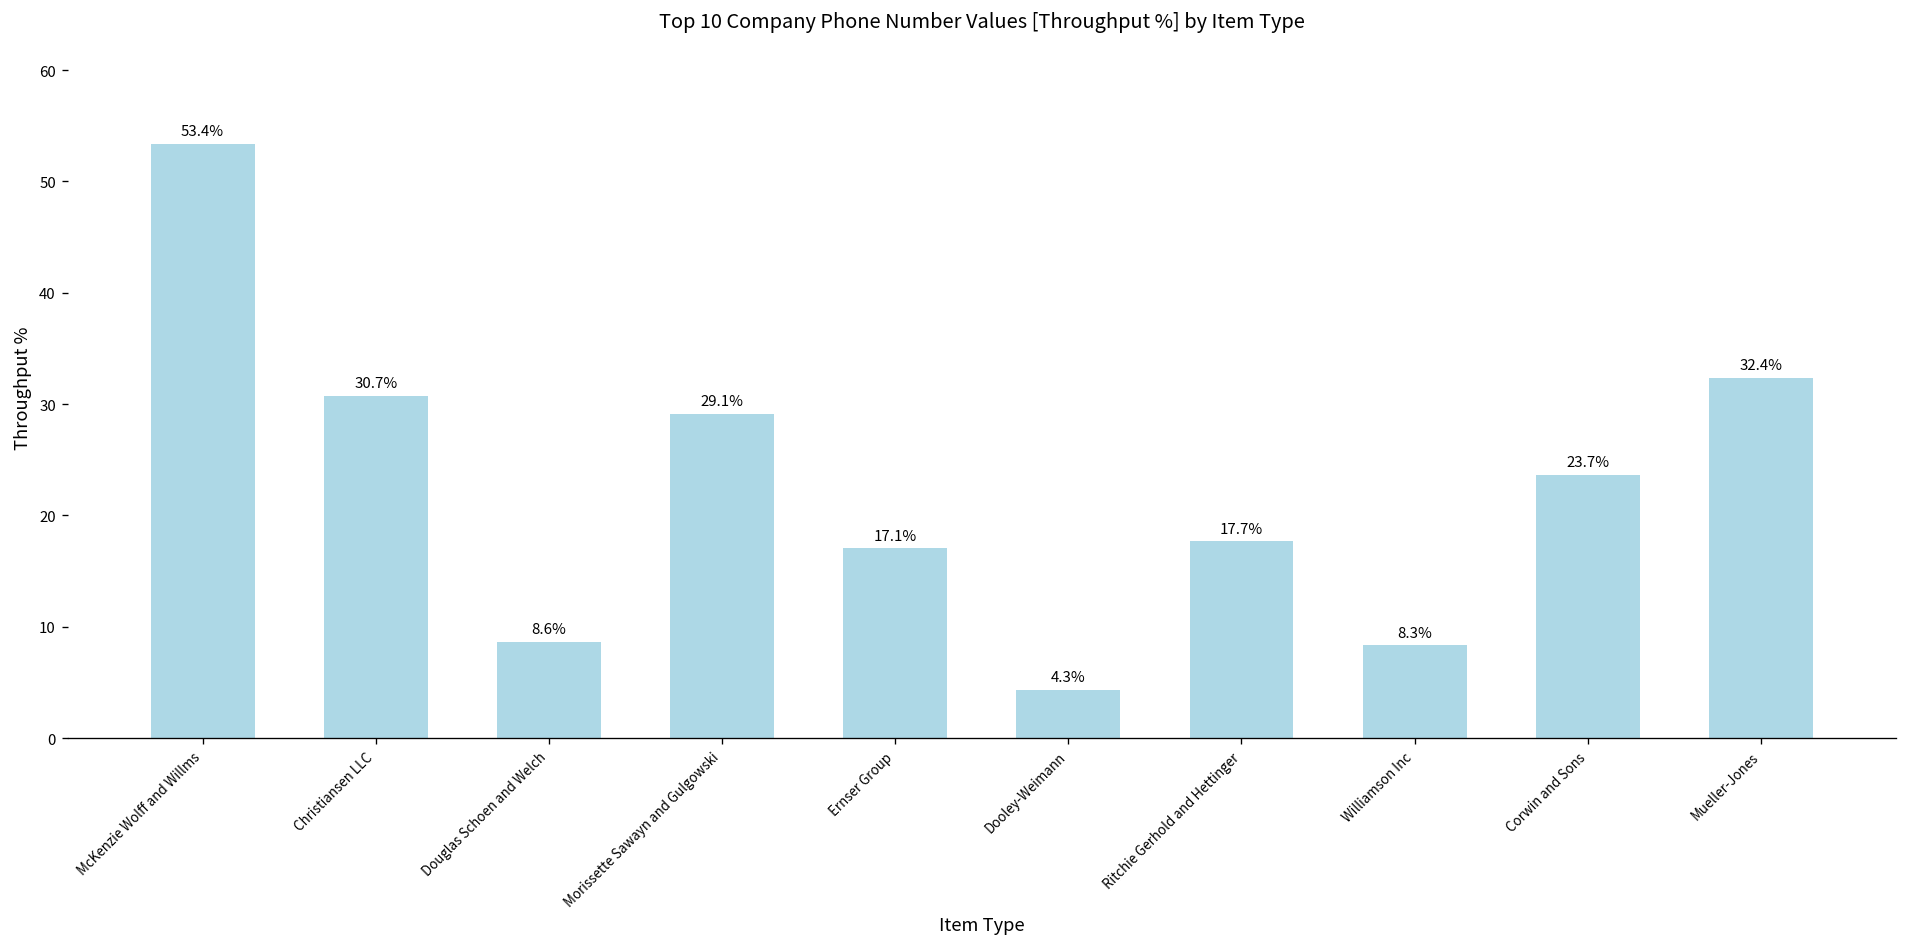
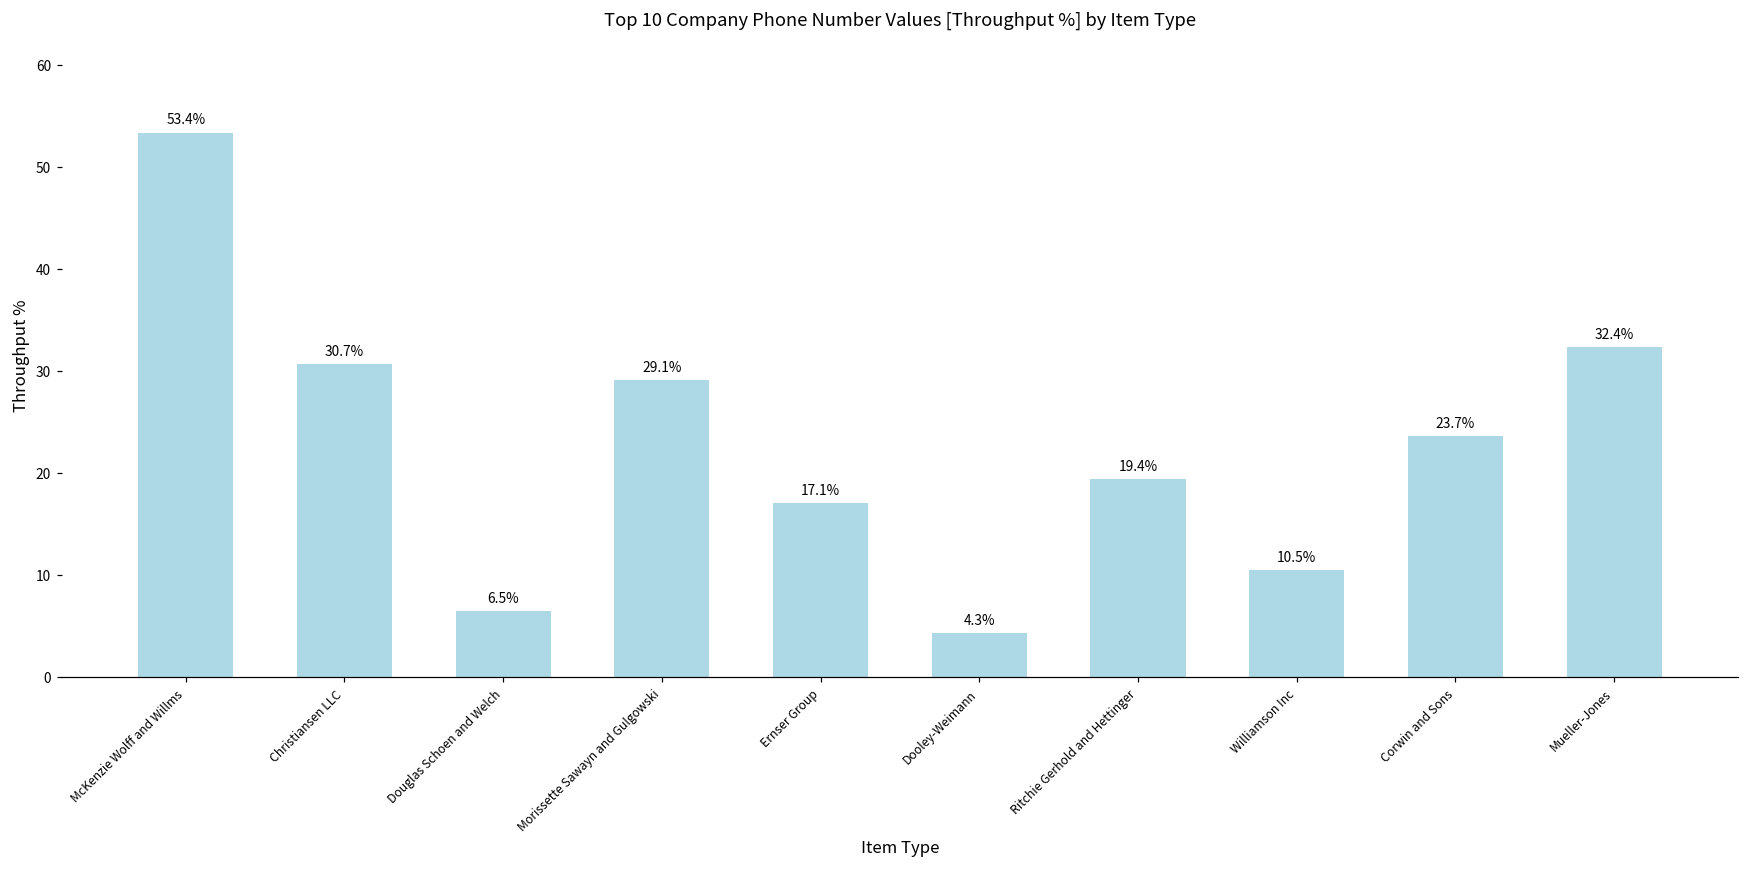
  {
    "McKenzie Wolff and Willms": "53.4%",
    "Christiansen LLC": "30.7%",
-   "Douglas Schoen and Welch": "8.6%",
+   "Douglas Schoen and Welch": "6.5%",
    "Morissette Sawayn and Gulgowski": "29.1%",
    "Ernser Group": "17.1%",
    "Dooley-Weimann": "4.3%",
-   "Ritchie Gerhold and Hettinger": "17.7%",
-   "Williamson Inc": "8.3%",
+   "Ritchie Gerhold and Hettinger": "19.4%",
+   "Williamson Inc": "10.5%",
    "Corwin and Sons": "23.7%",
    "Mueller-Jones": "32.4%"
  }
